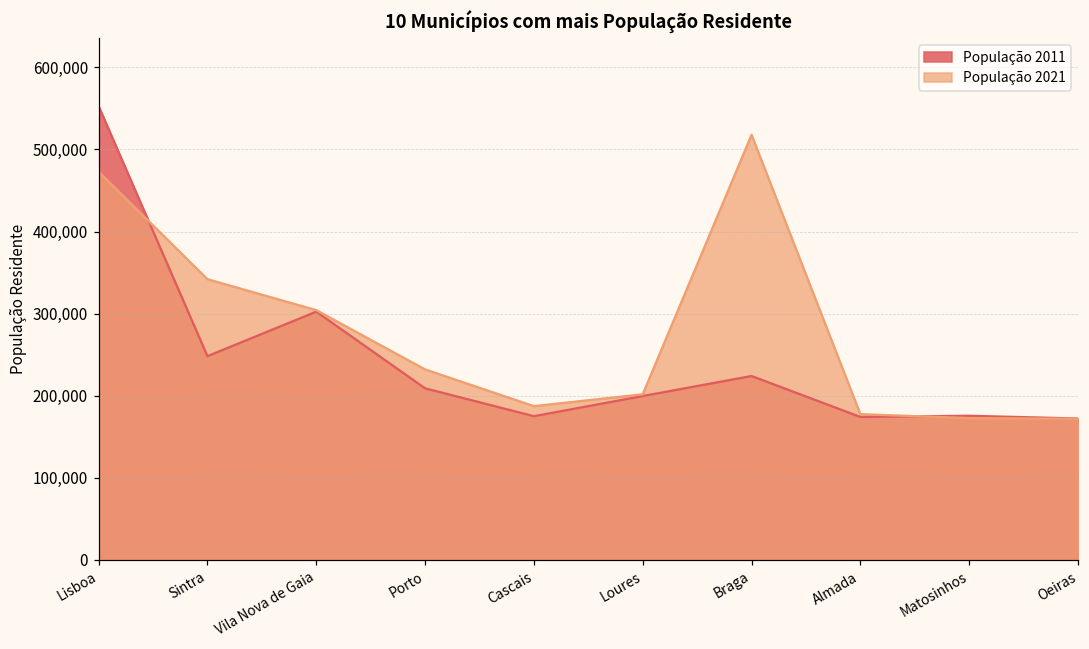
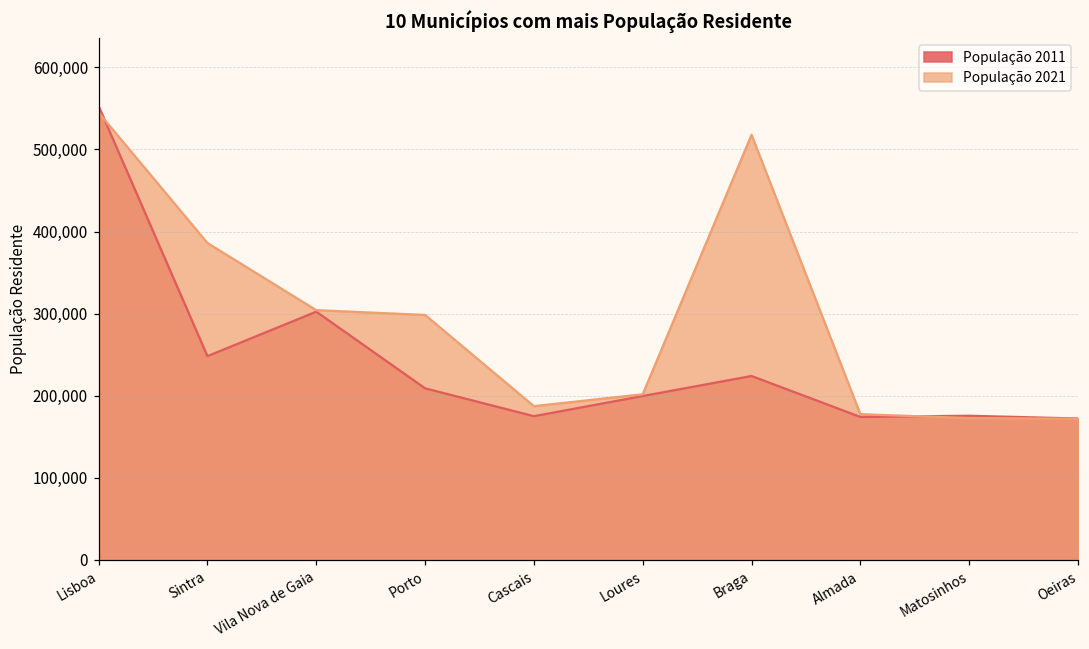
  {
    "População 2011": {
      "Lisboa": "550,000",
      "Sintra": "250,000",
      "Porto": "210,000",
      "Cascais": "170,000",
      "Braga": "220,000",
      "Almada": "170,000"
    },
    "População 2021": {
-     "Lisboa": "470,000",
-     "Sintra": "340,000",
-     "Porto": "230,000",
+     "Lisboa": "540,000",
+     "Sintra": "390,000",
+     "Porto": "300,000",
      "Cascais": "190,000",
      "Braga": "520,000",
      "Almada": "180,000"
    }
  }
